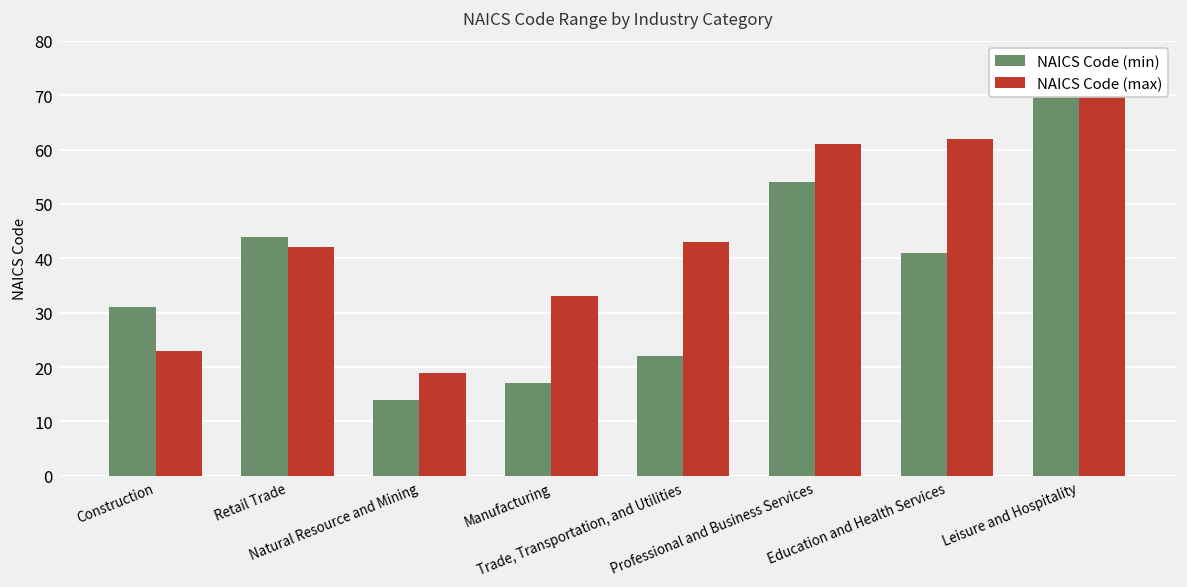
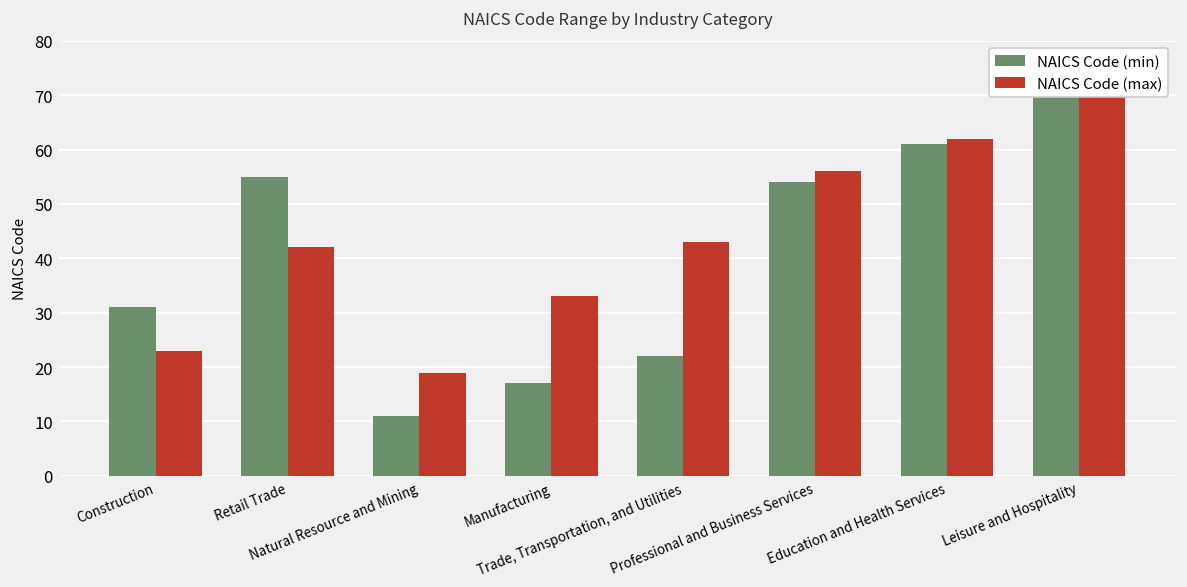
  {
    "NAICS Code (min)": {
      "Construction": 31,
-     "Retail Trade": 44,
-     "Natural Resource and Mining": 14,
+     "Retail Trade": 55,
+     "Natural Resource and Mining": 11,
      "Manufacturing": 17,
      "Trade, Transportation, and Utilities": 22,
      "Professional and Business Services": 54,
-     "Education and Health Services": 41
+     "Education and Health Services": 61
    },
    "NAICS Code (max)": {
      "Construction": 23,
      "Retail Trade": 42,
      "Natural Resource and Mining": 19,
      "Manufacturing": 33,
      "Trade, Transportation, and Utilities": 43,
-     "Professional and Business Services": 61,
+     "Professional and Business Services": 56,
      "Education and Health Services": 62
    }
  }
